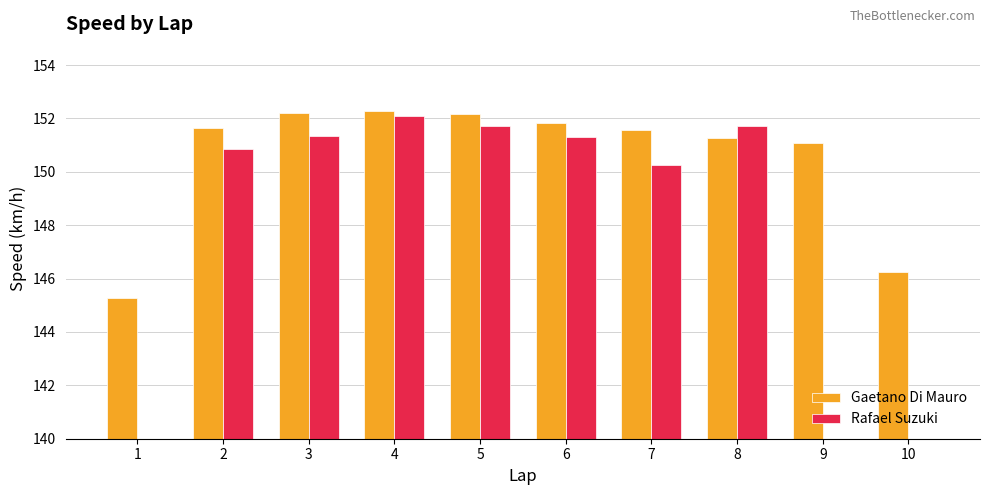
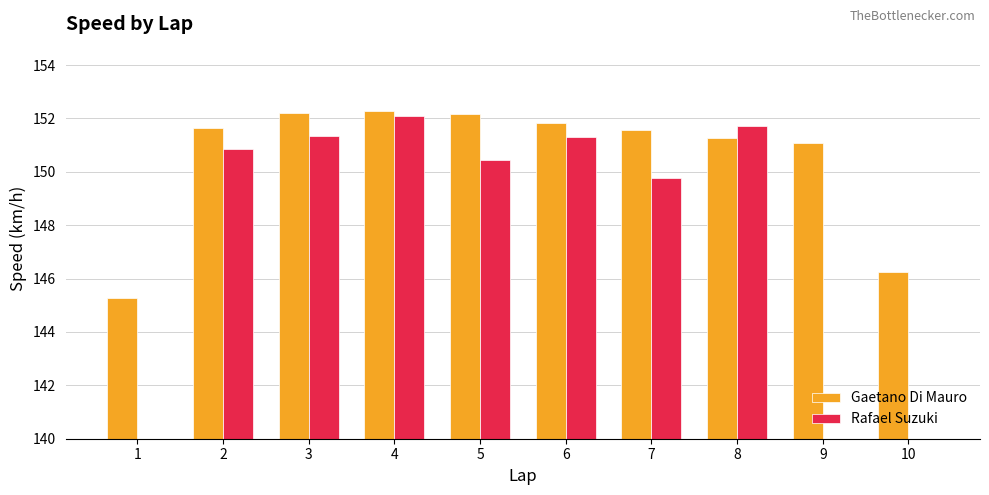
  {
    "Gaetano Di Mauro": {
      "1": 145.3,
      "2": 151.6,
      "3": 152.2,
      "4": 152.3,
      "5": 152.2,
      "6": 151.8,
      "7": 151.6,
      "8": 151.3,
      "9": 151.1,
      "10": 146.3
    },
    "Rafael Suzuki": {
      "2": 150.9,
      "3": 151.3,
      "4": 152.1,
-     "5": 151.7,
+     "5": 150.5,
      "6": 151.3,
-     "7": 150.3,
+     "7": 149.8,
      "8": 151.7
    }
  }
